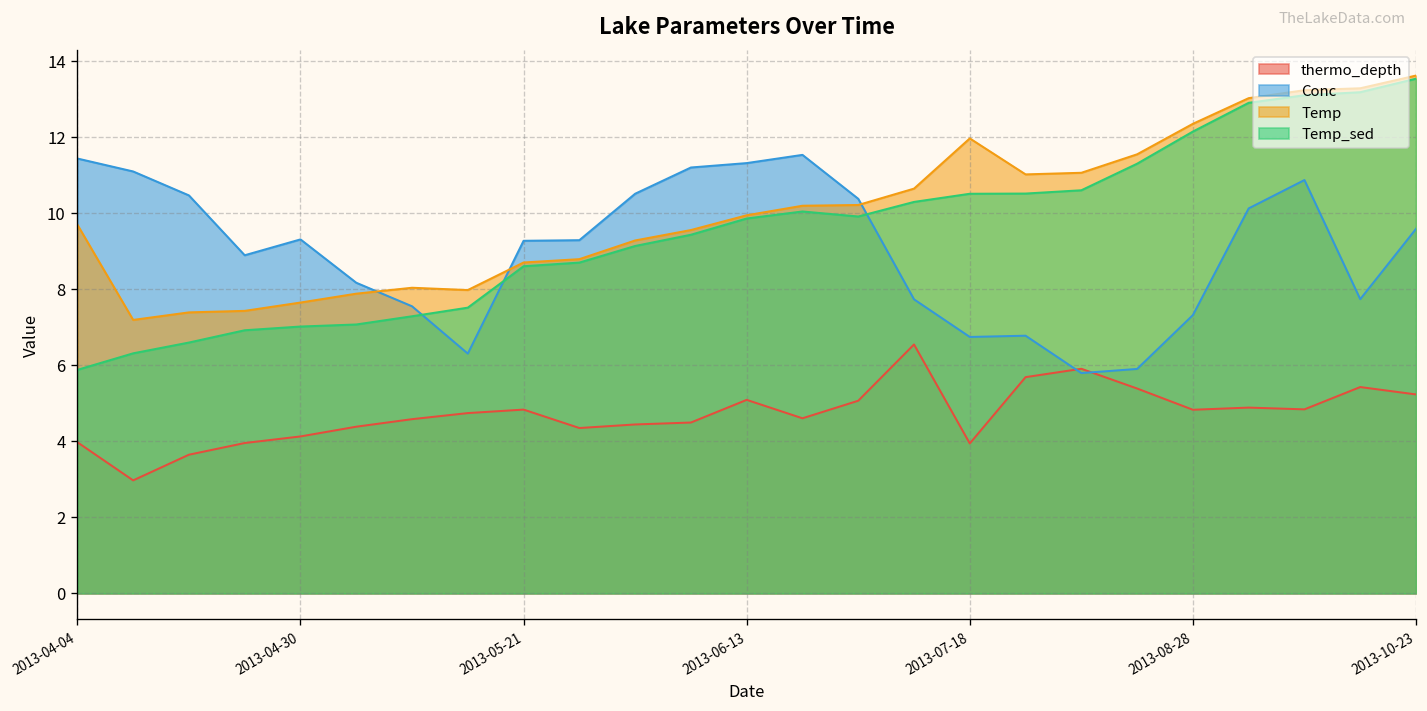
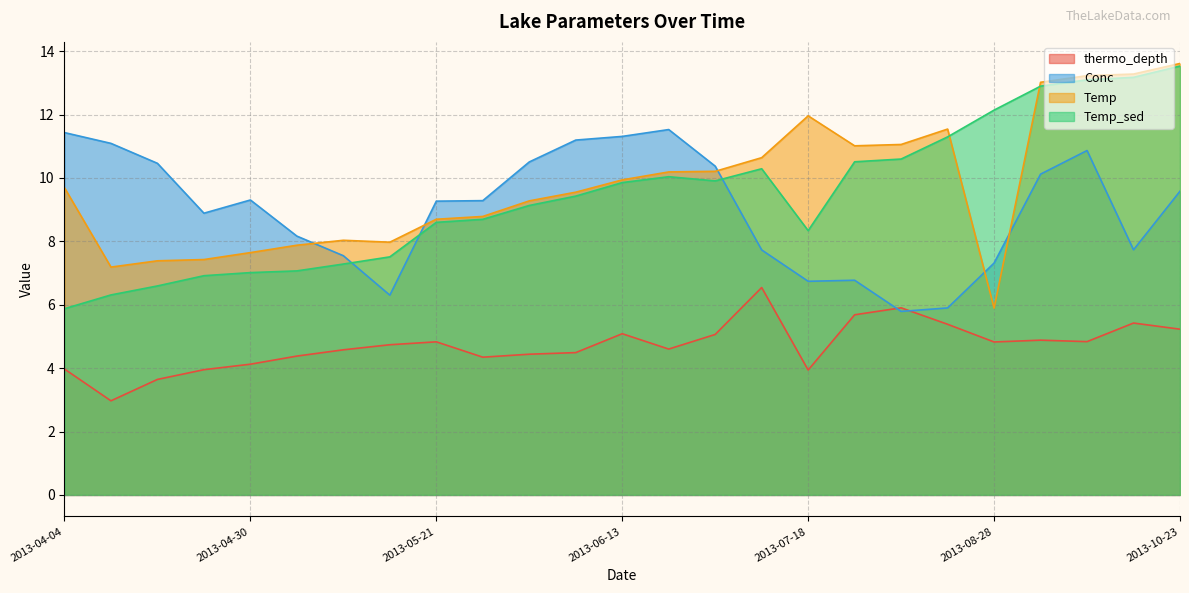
  {
    "thermo_depth": {
      "2013-04-04": 4.0,
      "2013-04-30": 4.1,
      "2013-05-21": 4.8,
      "2013-06-13": 5.1,
      "2013-07-18": 3.9,
      "2013-08-28": 4.8,
      "2013-10-23": 5.2
    },
    "Conc": {
      "2013-04-04": 11.4,
      "2013-04-30": 9.3,
      "2013-05-21": 9.3,
      "2013-06-13": 11.3,
      "2013-07-18": 6.7,
      "2013-08-28": 7.3,
      "2013-10-23": 9.6
    },
    "Temp": {
      "2013-04-04": 9.7,
      "2013-04-30": 7.6,
      "2013-05-21": 8.7,
      "2013-06-13": 9.9,
      "2013-07-18": 12.0,
-     "2013-08-28": 12.3,
+     "2013-08-28": 5.9,
      "2013-10-23": 13.6
    },
    "Temp_sed": {
      "2013-04-04": 5.9,
      "2013-04-30": 7.0,
      "2013-05-21": 8.6,
      "2013-06-13": 9.9,
-     "2013-07-18": 10.5,
+     "2013-07-18": 8.3,
      "2013-08-28": 12.1,
      "2013-10-23": 13.5
    }
  }
